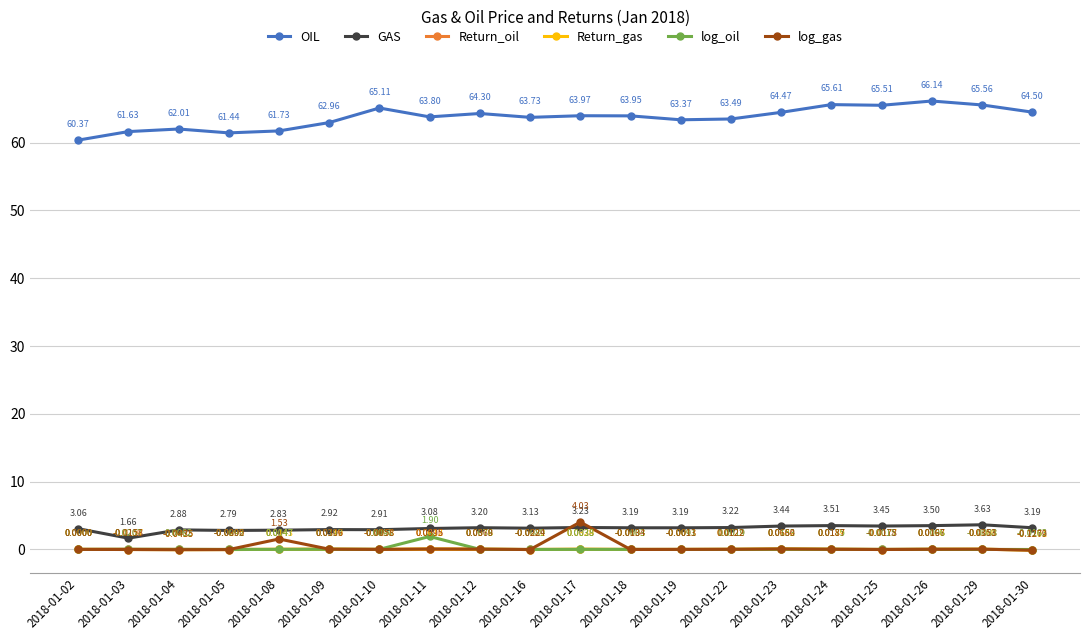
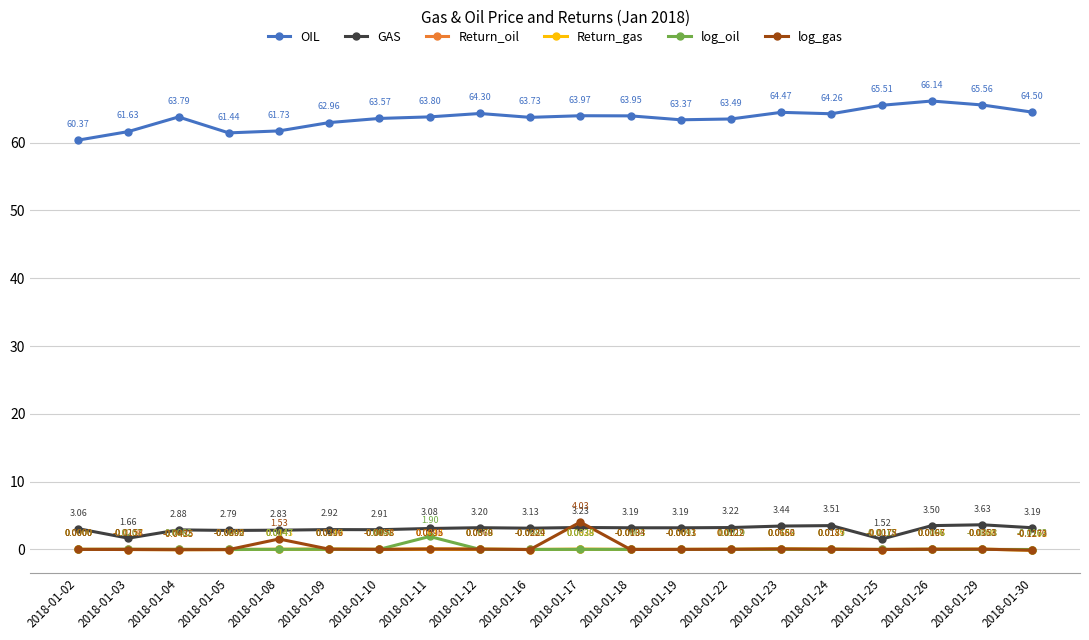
  {
    "OIL": {
      "2018-01-02": 60.37,
      "2018-01-03": 61.63,
-     "2018-01-04": 62.01,
+     "2018-01-04": 63.79,
      "2018-01-05": 61.44,
      "2018-01-08": 61.73,
      "2018-01-09": 62.96,
-     "2018-01-10": 65.11,
+     "2018-01-10": 63.57,
      "2018-01-11": 63.80,
      "2018-01-12": 64.30,
      "2018-01-16": 63.73,
      "2018-01-17": 63.97,
      "2018-01-18": 63.95,
      "2018-01-19": 63.37,
      "2018-01-22": 63.49,
      "2018-01-23": 64.47,
-     "2018-01-24": 65.61,
+     "2018-01-24": 64.26,
      "2018-01-25": 65.51,
      "2018-01-26": 66.14,
      "2018-01-29": 65.56,
      "2018-01-30": 64.50
    },
    "GAS": {
      "2018-01-02": 3.06,
      "2018-01-03": 1.66,
      "2018-01-04": 2.88,
      "2018-01-05": 2.79,
      "2018-01-08": 2.83,
      "2018-01-09": 2.92,
      "2018-01-10": 2.91,
      "2018-01-11": 3.08,
      "2018-01-12": 3.20,
      "2018-01-16": 3.13,
      "2018-01-18": 3.19,
      "2018-01-19": 3.19,
      "2018-01-22": 3.22,
      "2018-01-23": 3.44,
      "2018-01-24": 3.51,
-     "2018-01-25": 3.45,
+     "2018-01-25": 1.52,
      "2018-01-26": 3.50,
      "2018-01-29": 3.63,
      "2018-01-30": 3.19
    },
    "log_oil": {
      "2018-01-11": 1.90
    },
    "log_gas": {
      "2018-01-08": 1.53
    }
  }
